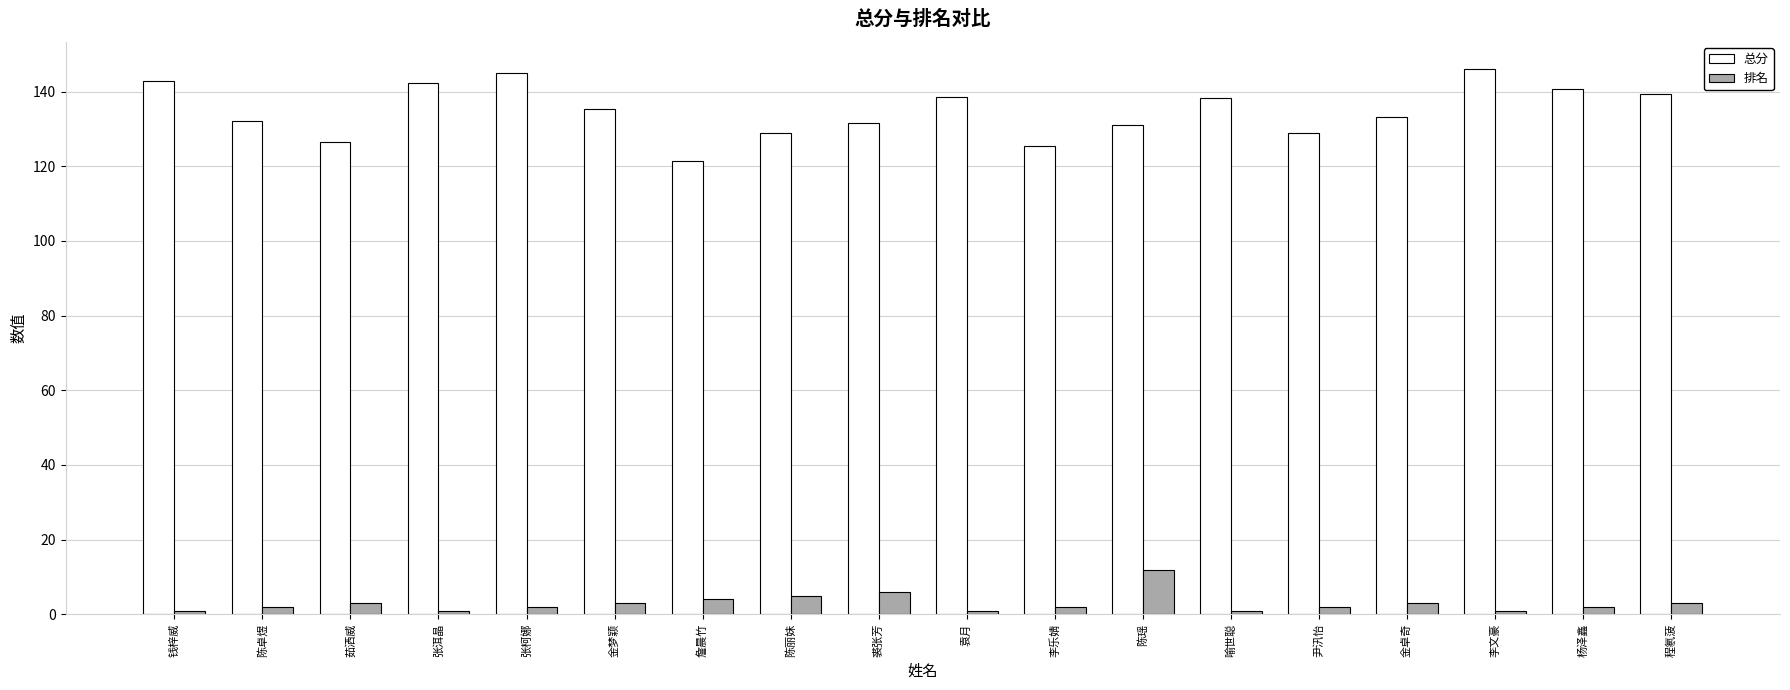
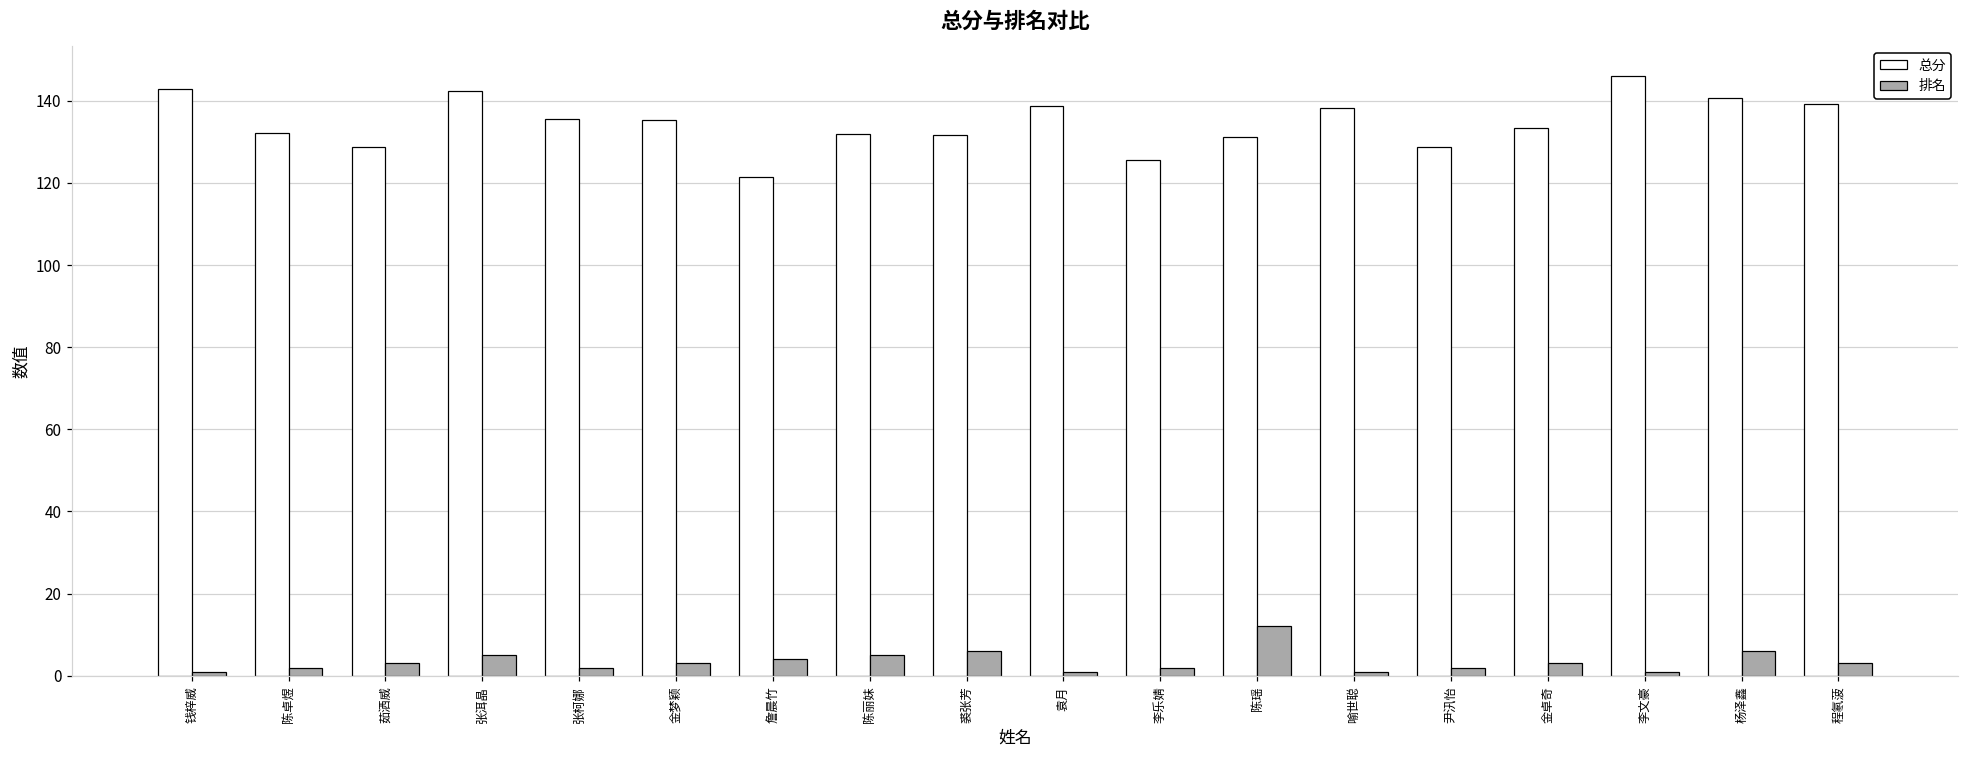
  {
    "总分": {
      "钱梓威": 143,
      "陈卓煜": 132,
-     "茹洒威": 127,
+     "茹洒威": 129,
      "张洱晶": 142,
-     "张柯娜": 145,
+     "张柯娜": 136,
      "金梦颖": 135,
      "詹晨竹": 121,
-     "陈丽妹": 129,
+     "陈丽妹": 132,
      "裘张芳": 132,
      "袁月": 139,
      "李乐婧": 126,
      "陈瑶": 131,
      "喻世聪": 138,
      "尹汛怡": 129,
      "金卓奇": 133,
      "李文豪": 146,
      "杨泽鑫": 141,
      "程氡菠": 139
    },
    "排名": {
      "钱梓威": 1,
      "陈卓煜": 2,
      "茹洒威": 3,
-     "张洱晶": 1,
+     "张洱晶": 5,
      "张柯娜": 2,
      "金梦颖": 3,
      "詹晨竹": 4,
      "陈丽妹": 5,
      "裘张芳": 6,
      "袁月": 1,
      "李乐婧": 2,
      "陈瑶": 12,
      "喻世聪": 1,
      "尹汛怡": 2,
      "金卓奇": 3,
      "李文豪": 1,
-     "杨泽鑫": 2,
+     "杨泽鑫": 6,
      "程氡菠": 3
    }
  }
